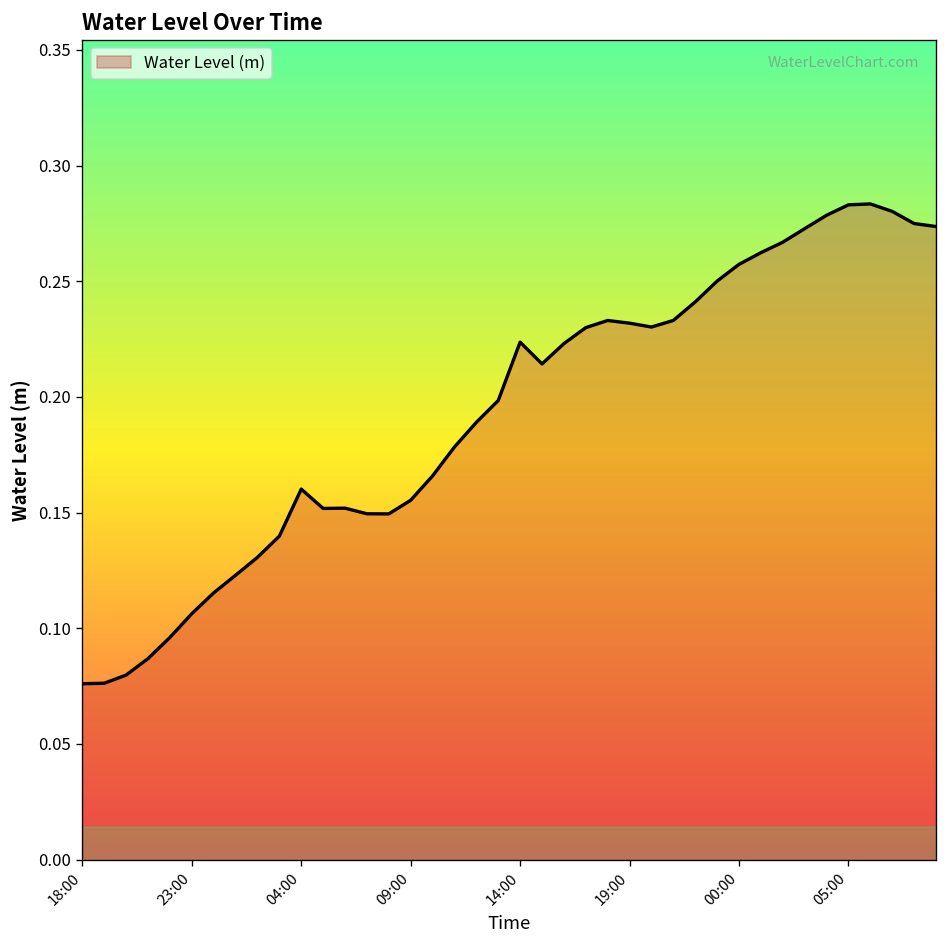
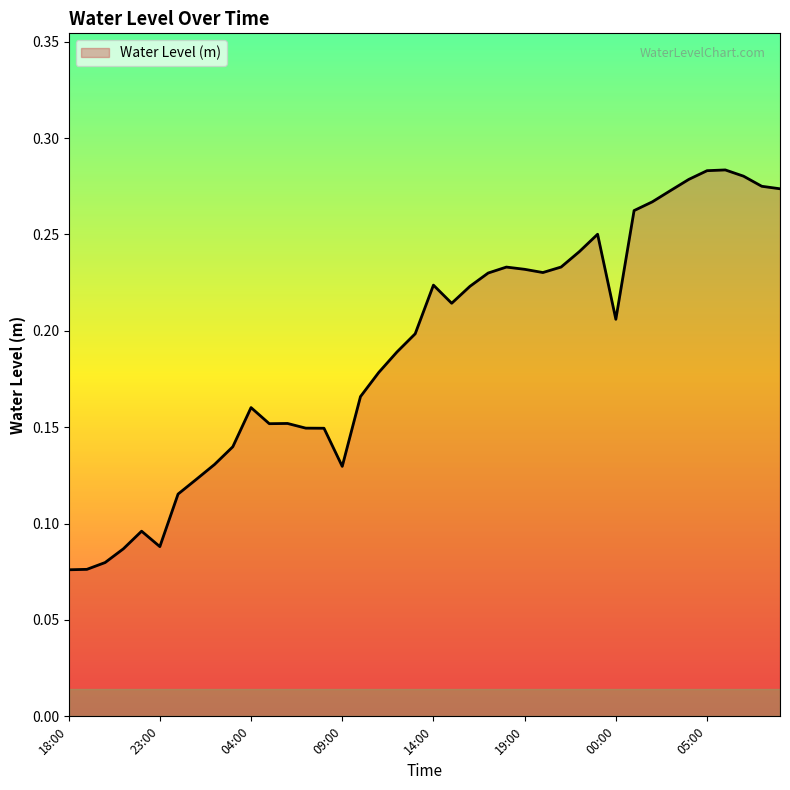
  {
    "18:00": 0.076,
-   "23:00": 0.106,
+   "23:00": 0.088,
    "04:00": 0.160,
-   "09:00": 0.155,
+   "09:00": 0.130,
    "14:00": 0.224,
    "19:00": 0.232,
-   "00:00": 0.257,
+   "00:00": 0.206,
    "05:00": 0.283
  }
